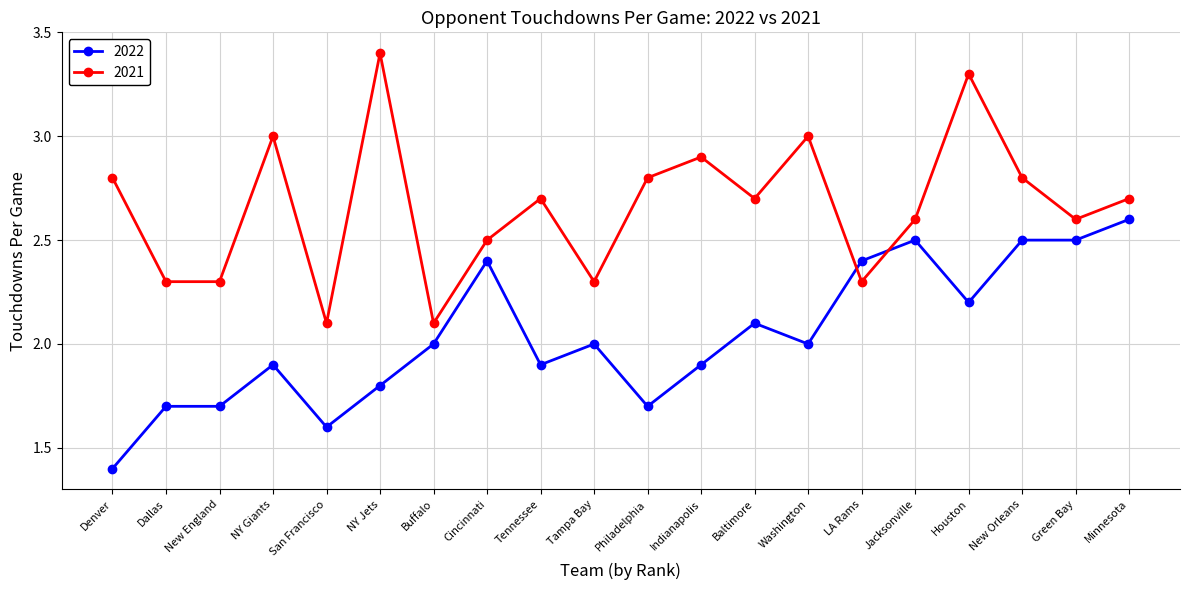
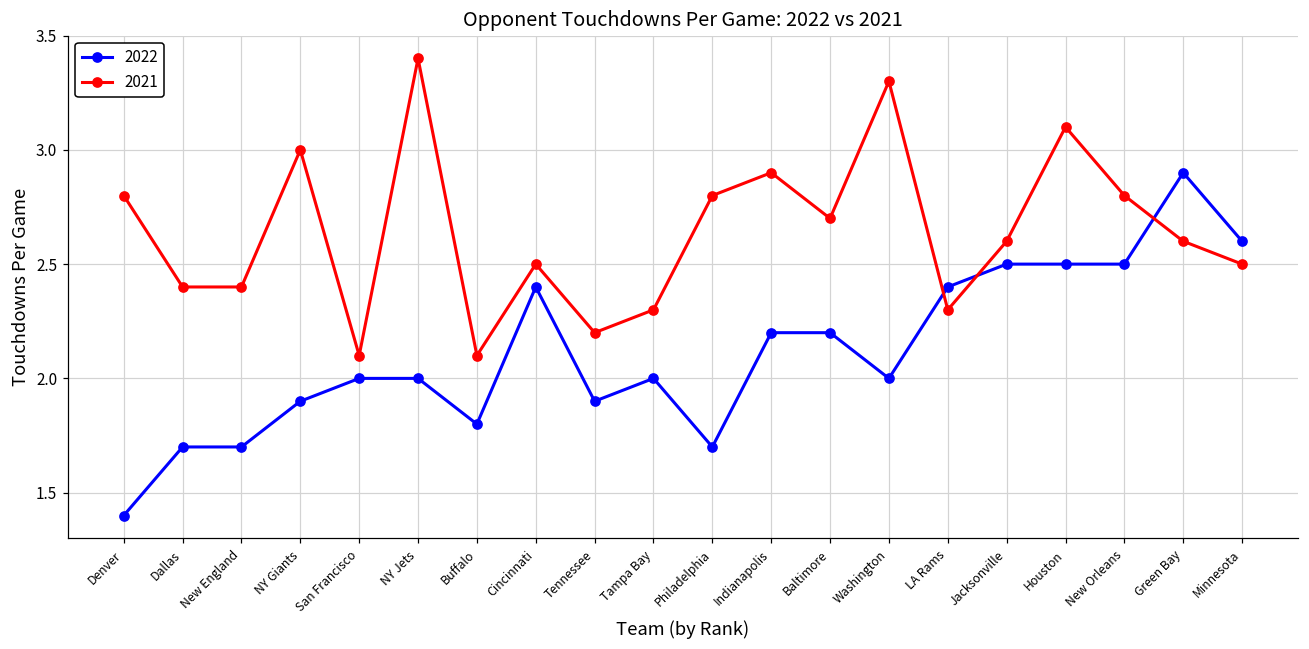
  {
    "2022": {
      "Denver": 1.4,
      "Dallas": 1.7,
      "New England": 1.7,
      "NY Giants": 1.9,
-     "San Francisco": 1.6,
-     "NY Jets": 1.8,
-     "Buffalo": 2.0,
+     "San Francisco": 2.0,
+     "NY Jets": 2.0,
+     "Buffalo": 1.8,
      "Cincinnati": 2.4,
      "Tennessee": 1.9,
      "Tampa Bay": 2.0,
      "Philadelphia": 1.7,
-     "Indianapolis": 1.9,
-     "Baltimore": 2.1,
+     "Indianapolis": 2.2,
+     "Baltimore": 2.2,
      "Washington": 2.0,
      "LA Rams": 2.4,
      "Jacksonville": 2.5,
-     "Houston": 2.2,
+     "Houston": 2.5,
      "New Orleans": 2.5,
-     "Green Bay": 2.5,
+     "Green Bay": 2.9,
      "Minnesota": 2.6
    },
    "2021": {
      "Denver": 2.8,
-     "Dallas": 2.3,
-     "New England": 2.3,
+     "Dallas": 2.4,
+     "New England": 2.4,
      "NY Giants": 3.0,
      "San Francisco": 2.1,
      "NY Jets": 3.4,
      "Buffalo": 2.1,
      "Cincinnati": 2.5,
-     "Tennessee": 2.7,
+     "Tennessee": 2.2,
      "Tampa Bay": 2.3,
      "Philadelphia": 2.8,
      "Indianapolis": 2.9,
      "Baltimore": 2.7,
-     "Washington": 3.0,
+     "Washington": 3.3,
      "LA Rams": 2.3,
      "Jacksonville": 2.6,
-     "Houston": 3.3,
+     "Houston": 3.1,
      "New Orleans": 2.8,
      "Green Bay": 2.6,
-     "Minnesota": 2.7
+     "Minnesota": 2.5
    }
  }
